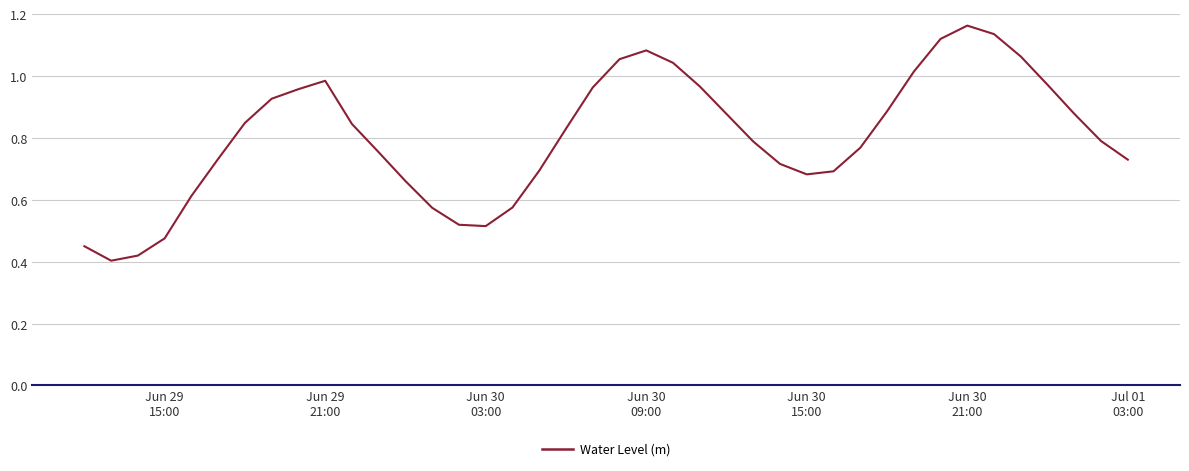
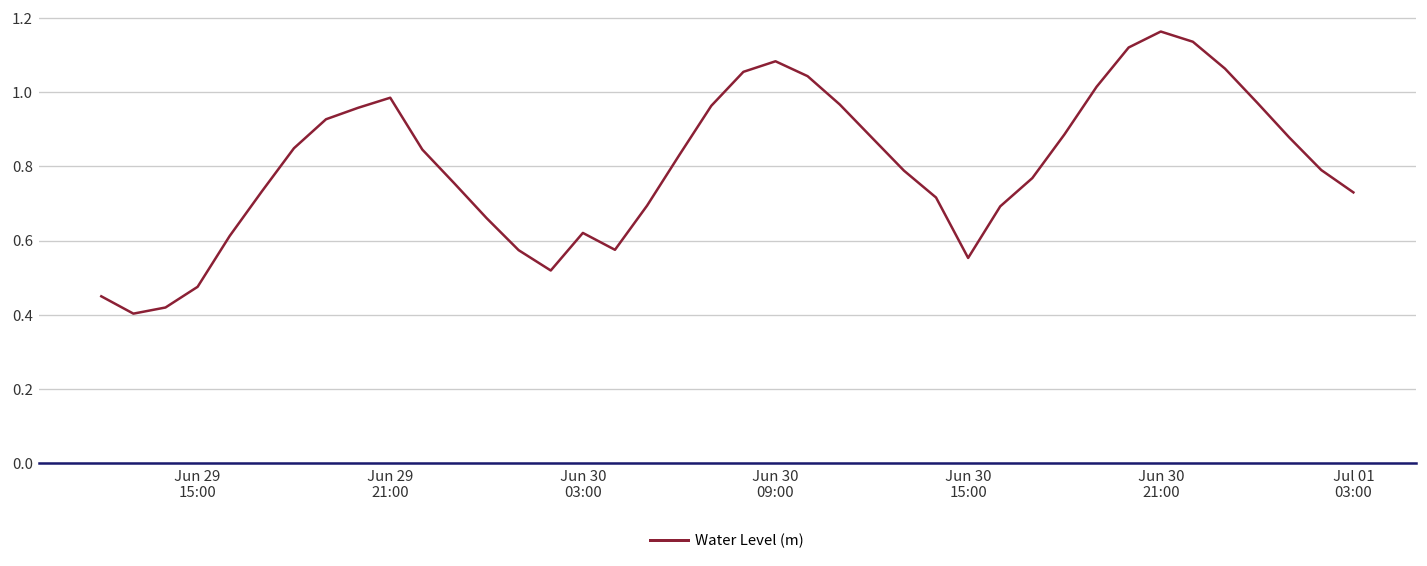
  {
    "Jun 29 15:00": 0.48,
    "Jun 29 21:00": 0.98,
-   "Jun 30 03:00": 0.51,
+   "Jun 30 03:00": 0.62,
    "Jun 30 09:00": 1.08,
-   "Jun 30 15:00": 0.68,
+   "Jun 30 15:00": 0.55,
    "Jun 30 21:00": 1.16,
    "Jul 01 03:00": 0.73
  }
